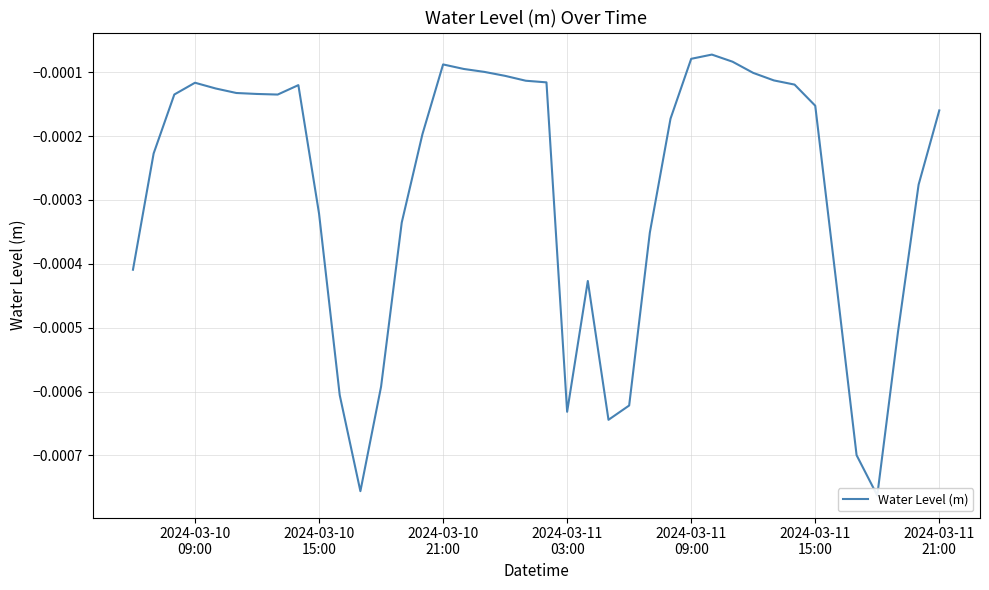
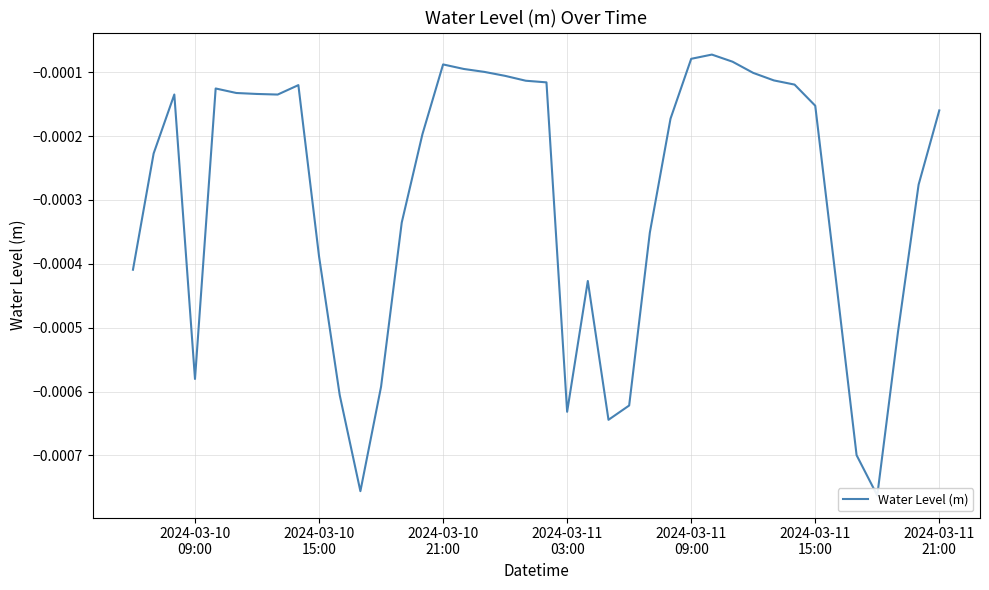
  {
-   "2024-03-10 09:00": -0.00012,
-   "2024-03-10 15:00": -0.00032,
+   "2024-03-10 09:00": -0.00058,
+   "2024-03-10 15:00": -0.00039,
    "2024-03-10 21:00": -0.00009,
    "2024-03-11 03:00": -0.00063,
    "2024-03-11 09:00": -0.00008,
    "2024-03-11 15:00": -0.00015,
    "2024-03-11 21:00": -0.00016
  }
